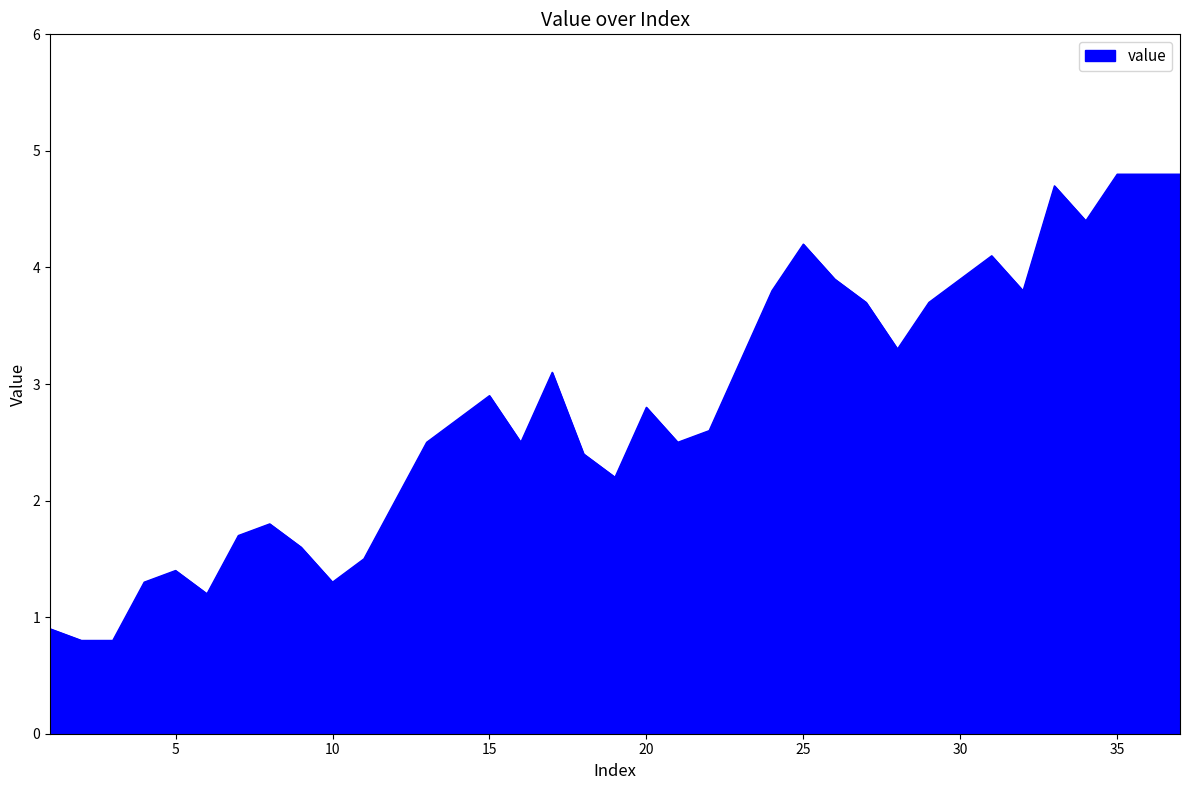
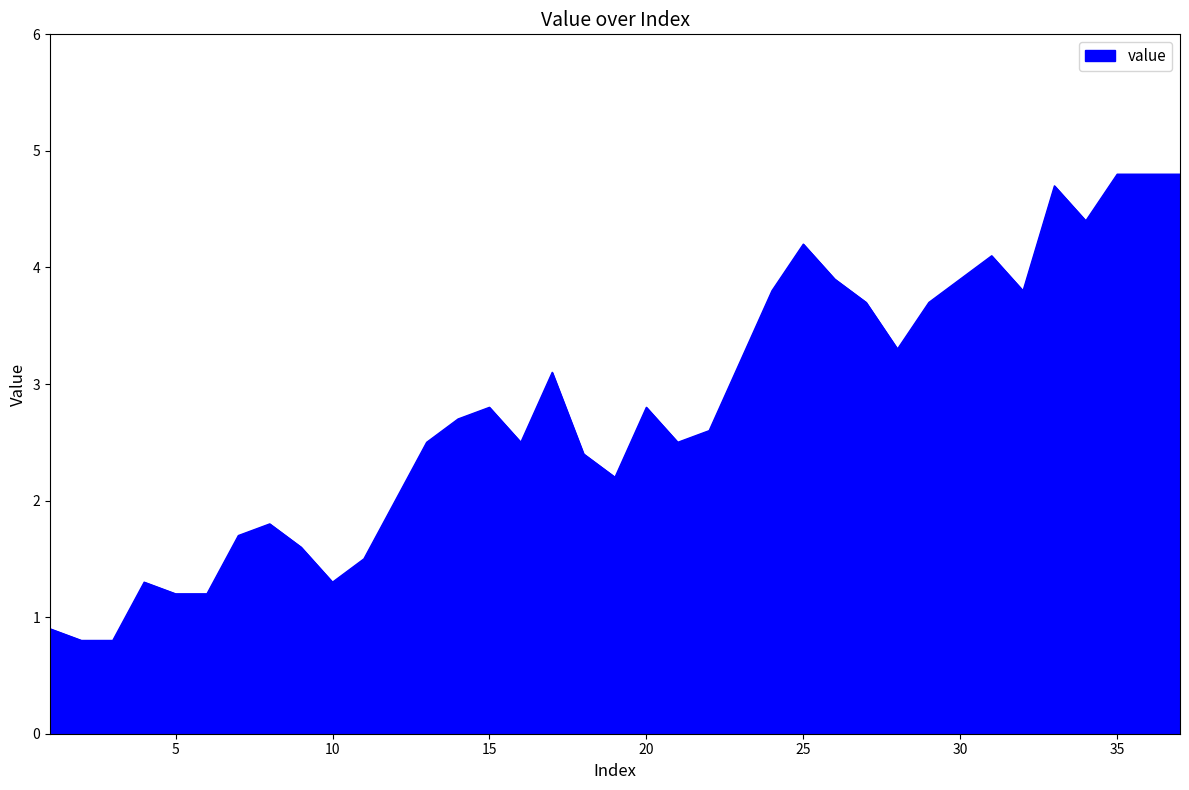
  {
-   "5": 1.4,
+   "5": 1.2,
    "10": 1.3,
-   "15": 2.9,
+   "15": 2.8,
    "20": 2.8,
    "25": 4.2,
    "30": 3.9,
    "35": 4.8
  }
